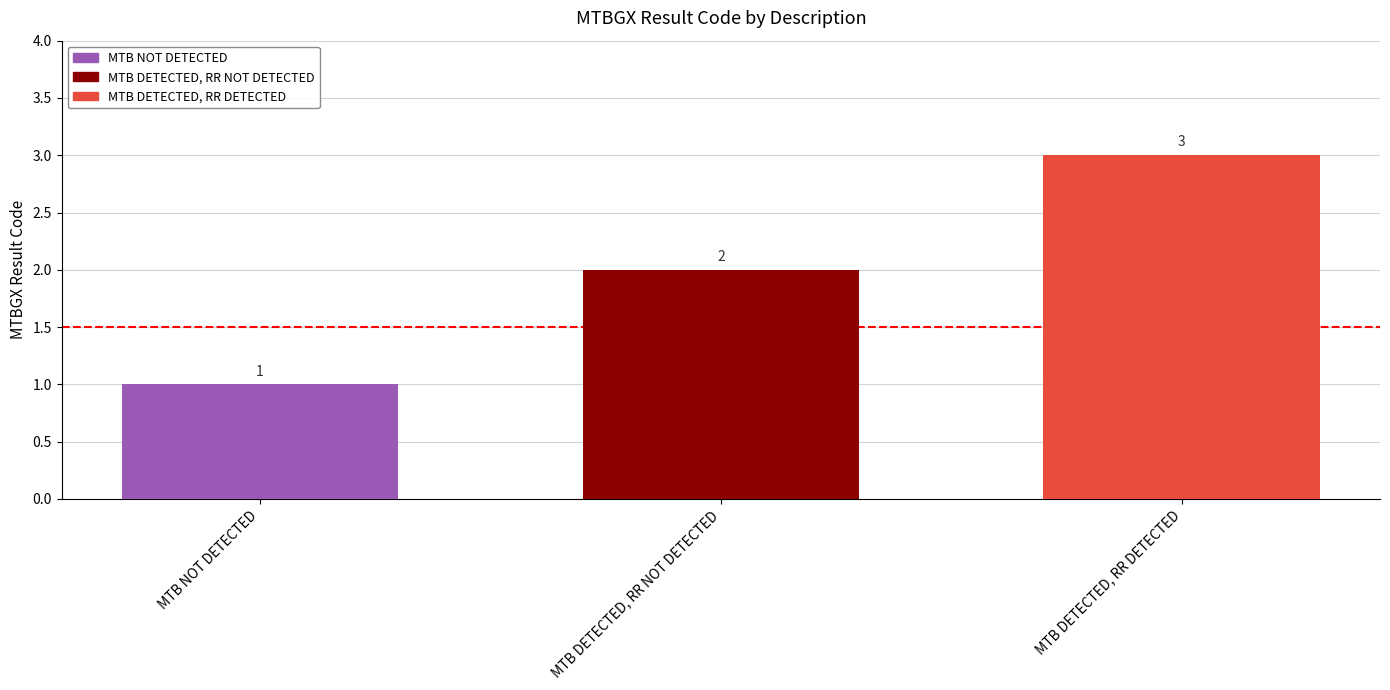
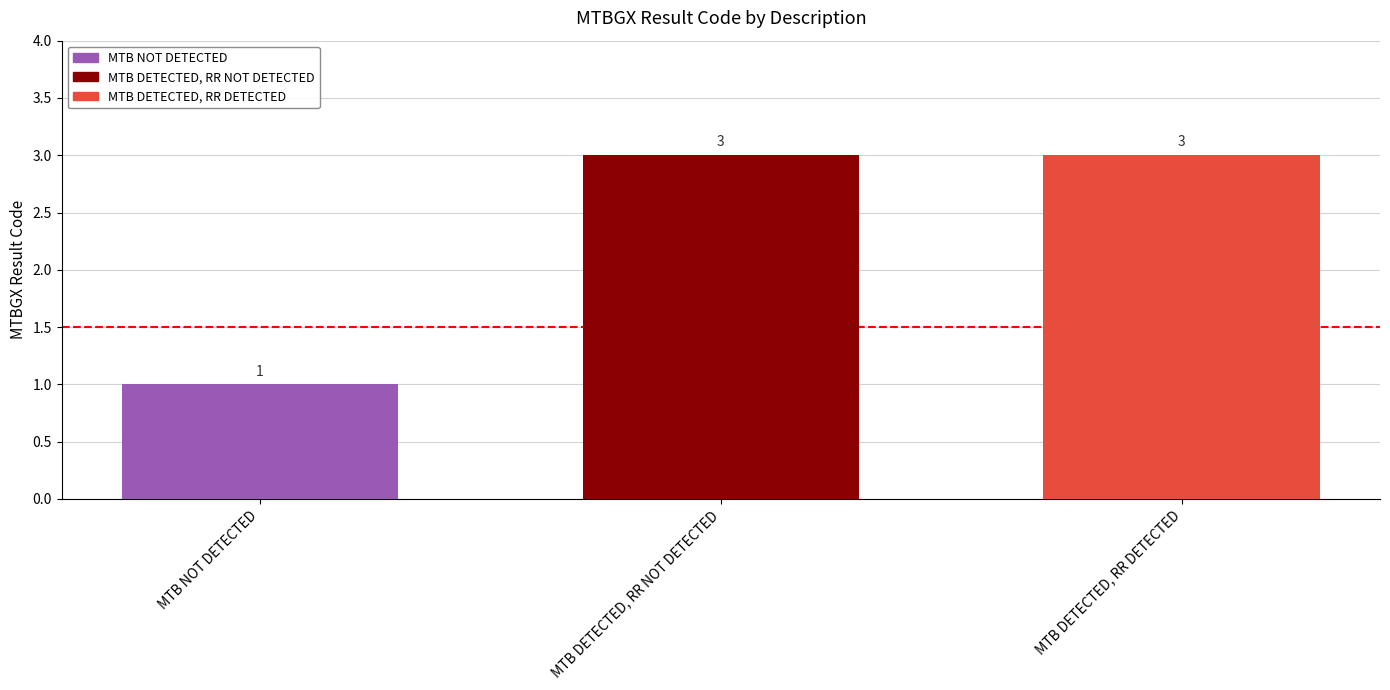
  {
    "MTB DETECTED, RR NOT DETECTED": {
-     "MTB DETECTED, RR NOT DETECTED": 2
+     "MTB DETECTED, RR NOT DETECTED": 3
    },
    "MTB DETECTED, RR DETECTED": {
      "MTB DETECTED, RR DETECTED": 3
    }
  }
